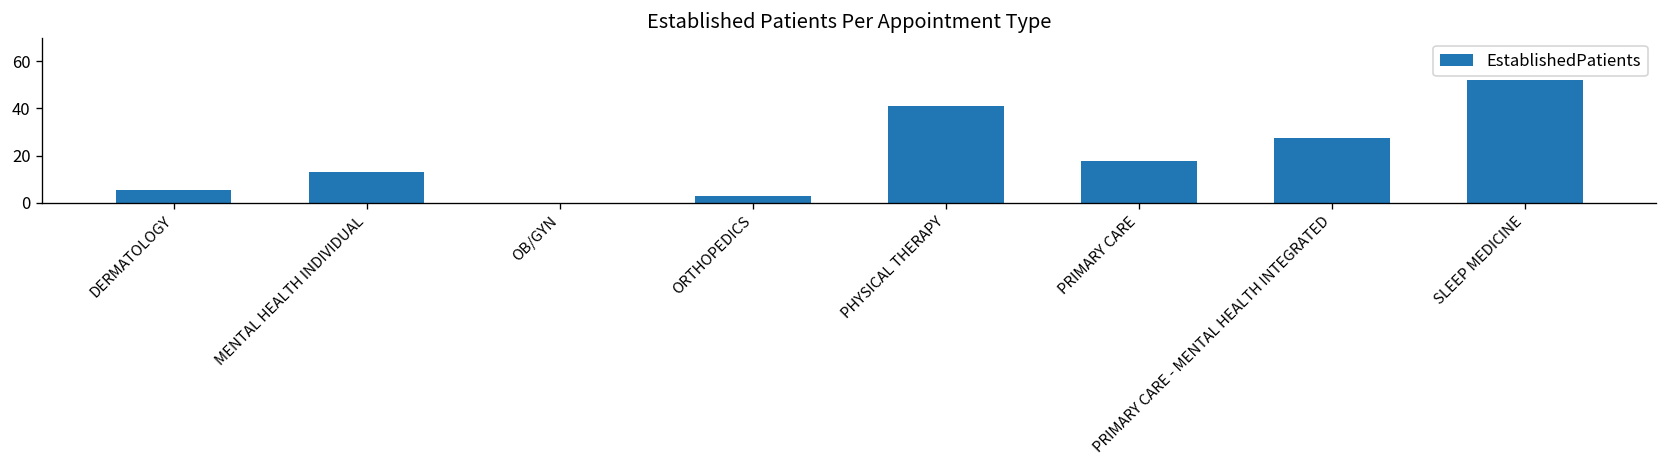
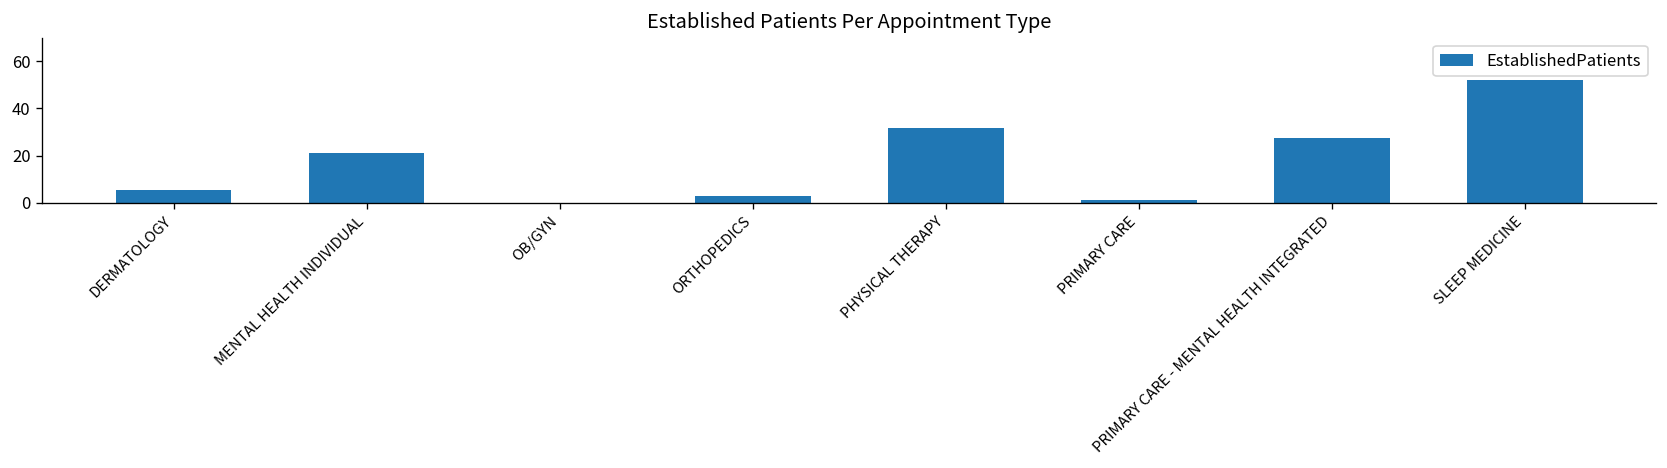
  {
    "DERMATOLOGY": 5,
-   "MENTAL HEALTH INDIVIDUAL": 13,
+   "MENTAL HEALTH INDIVIDUAL": 21,
    "OB/GYN": 0,
    "ORTHOPEDICS": 3,
-   "PHYSICAL THERAPY": 41,
-   "PRIMARY CARE": 18,
+   "PHYSICAL THERAPY": 32,
+   "PRIMARY CARE": 1,
    "PRIMARY CARE - MENTAL HEALTH INTEGRATED": 28,
    "SLEEP MEDICINE": 52
  }
